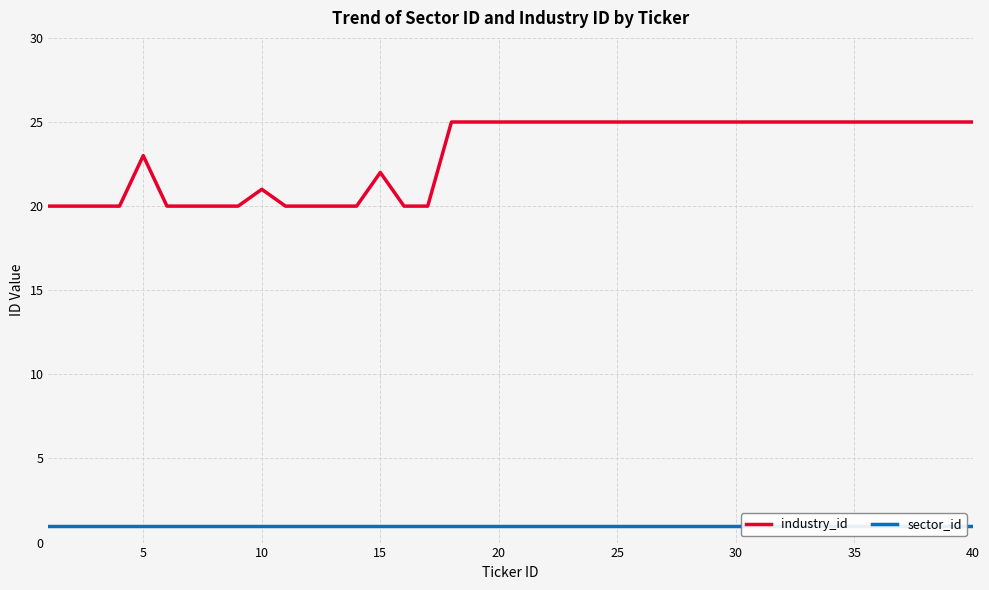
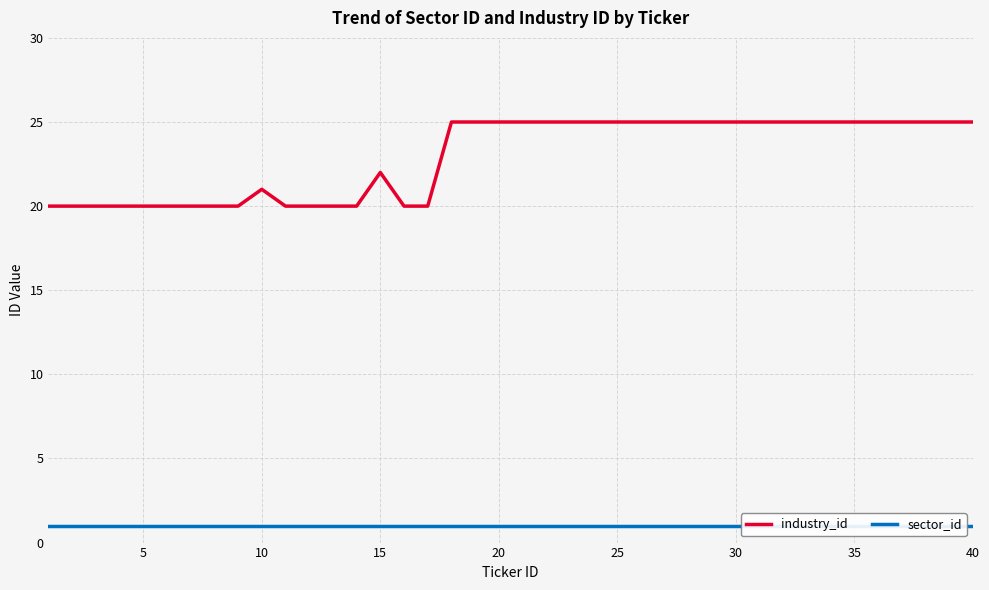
  {
    "industry_id": {
-     "5": 23,
+     "5": 20,
      "10": 21,
      "15": 22,
      "20": 25,
      "25": 25,
      "30": 25,
      "35": 25,
      "40": 25
    },
    "sector_id": {
      "5": 1,
      "10": 1,
      "15": 1,
      "20": 1,
      "25": 1,
      "30": 1,
      "40": 1
    }
  }
